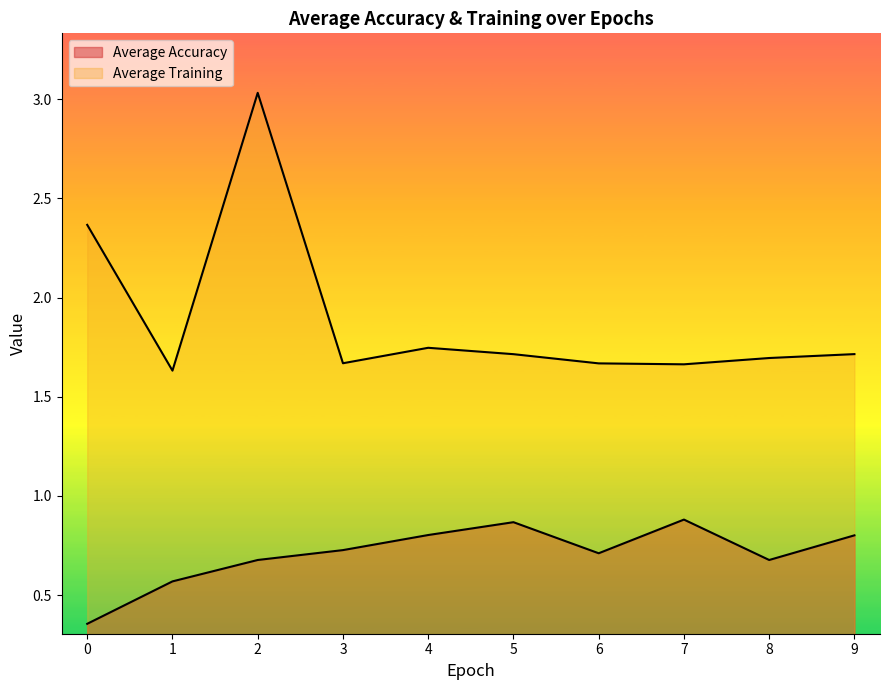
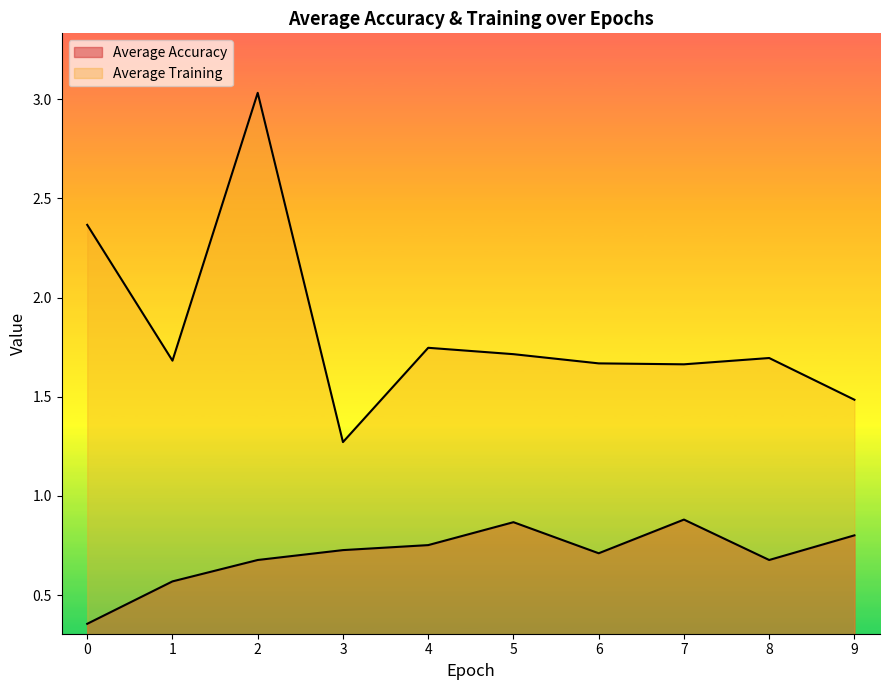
  {
    "Average Accuracy": {
      "0": 0.36,
      "1": 0.57,
      "2": 0.68,
      "3": 0.73,
-     "4": 0.80,
+     "4": 0.75,
      "5": 0.87,
      "6": 0.71,
      "7": 0.88,
      "8": 0.68,
      "9": 0.80
    },
    "Average Training": {
      "0": 2.37,
-     "1": 1.63,
+     "1": 1.68,
      "2": 3.03,
-     "3": 1.67,
+     "3": 1.27,
      "4": 1.75,
      "5": 1.71,
      "6": 1.67,
      "7": 1.66,
      "8": 1.70,
-     "9": 1.71
+     "9": 1.48
    }
  }
